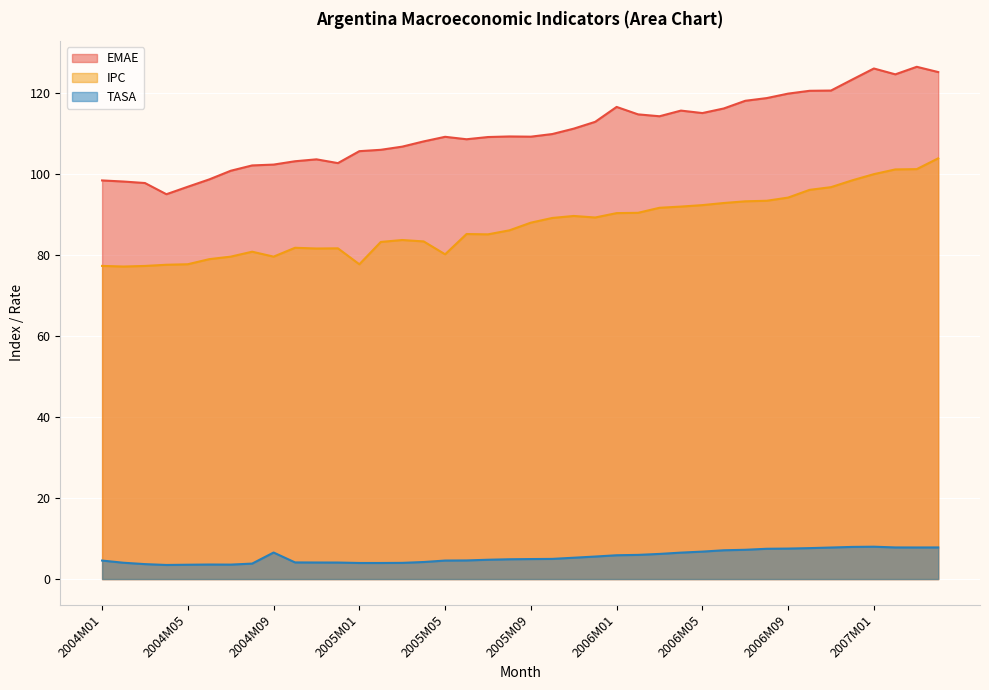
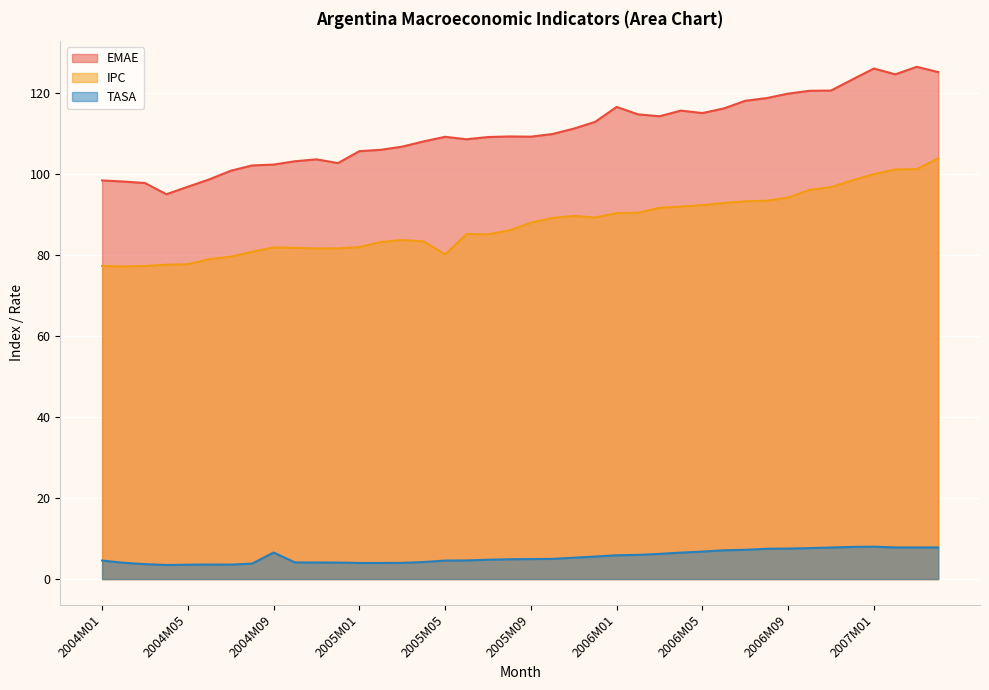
  {
    "EMAE": {
      "2004M01": 98,
      "2004M05": 97,
      "2004M09": 102,
      "2005M01": 106,
      "2005M05": 109,
      "2005M09": 109,
      "2006M01": 117,
      "2006M05": 115,
      "2006M09": 120,
      "2007M01": 126
    },
    "IPC": {
      "2004M01": 77,
      "2004M05": 78,
-     "2004M09": 80,
-     "2005M01": 78,
+     "2004M09": 82,
+     "2005M01": 82,
      "2005M05": 80,
      "2005M09": 88,
      "2006M01": 90,
      "2006M05": 92,
      "2006M09": 94,
      "2007M01": 100
    },
    "TASA": {
      "2004M01": 5,
      "2004M05": 4,
      "2004M09": 7,
      "2005M01": 4,
      "2005M05": 5,
      "2005M09": 5,
      "2006M01": 6,
      "2006M05": 7,
      "2006M09": 8,
      "2007M01": 8
    }
  }
